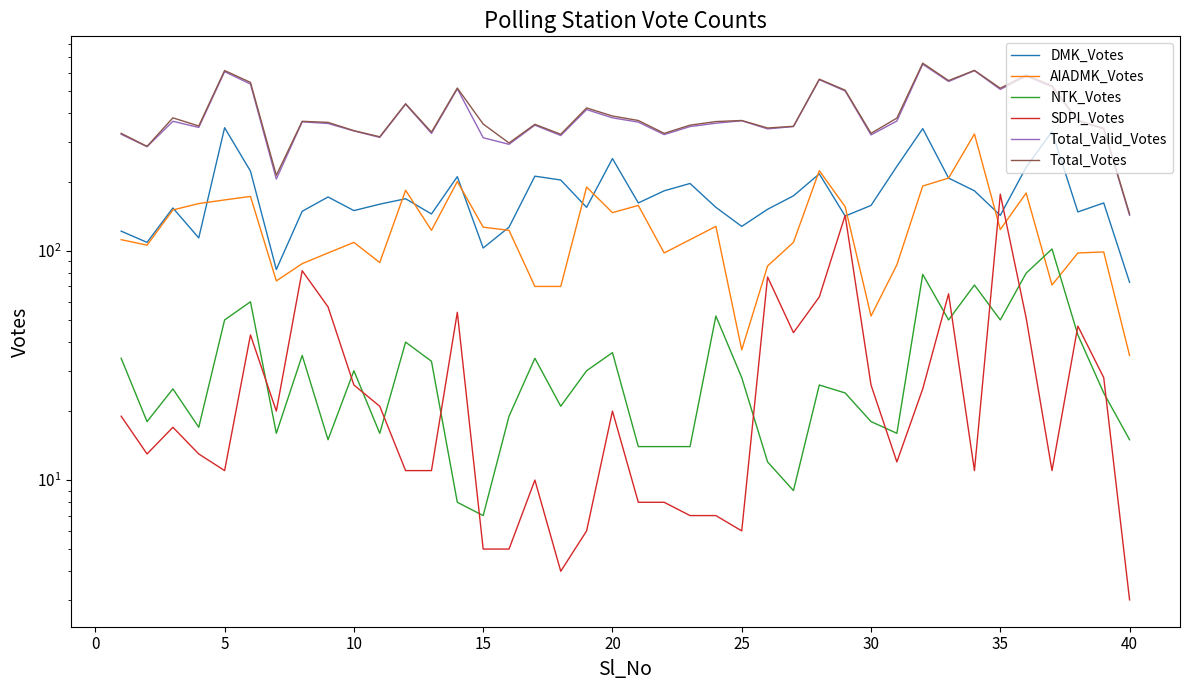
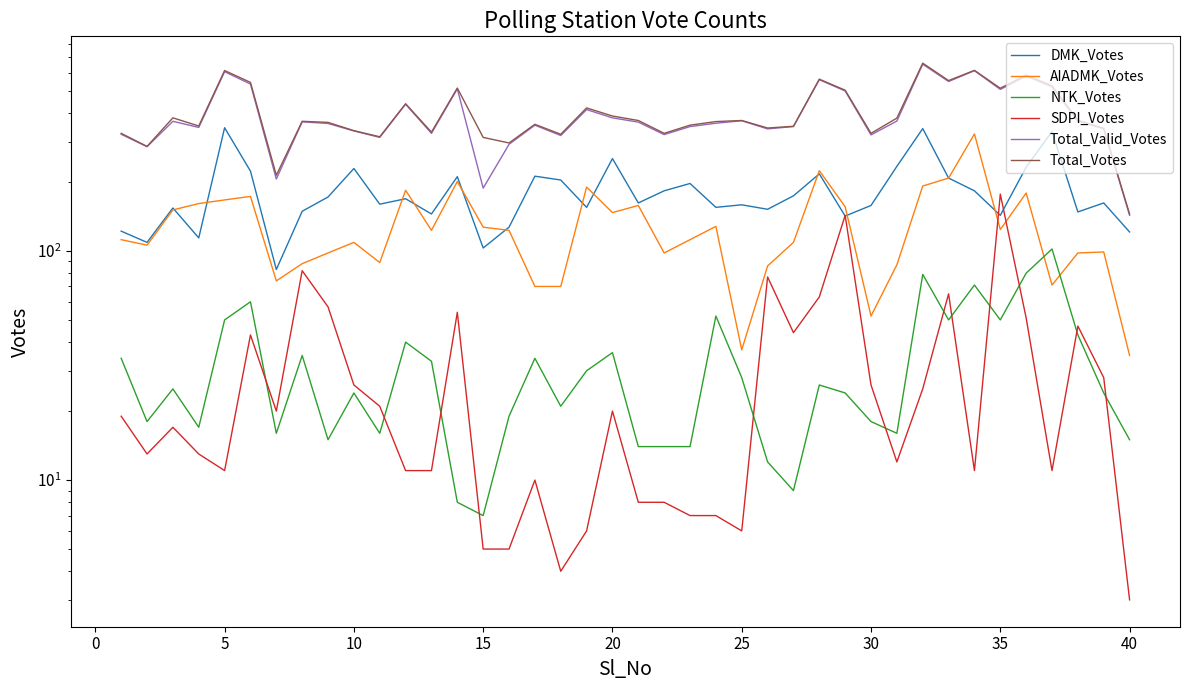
  {
    "DMK_Votes": {
      "5": 350,
-     "10": 150,
+     "10": 230,
      "15": 100,
      "20": 250,
-     "25": 130,
+     "25": 160,
      "30": 160,
      "35": 140,
-     "40": 73
+     "40": 120
    },
    "AIADMK_Votes": {
      "5": 170,
      "10": 110,
      "15": 130,
      "20": 150,
      "25": 37,
      "30": 52,
      "35": 120,
      "40": 35
    },
    "NTK_Votes": {
      "5": 50,
-     "10": 30,
+     "10": 24,
      "15": 7,
      "20": 36,
      "25": 28,
      "30": 18,
      "35": 50,
      "40": 15
    },
    "SDPI_Votes": {
      "5": 11,
      "10": 26,
      "15": 5,
      "20": 20,
      "25": 6,
      "30": 26,
      "35": 180,
      "40": 3
    },
    "Total_Valid_Votes": {
-     "15": 310
+     "15": 190
    },
    "Total_Votes": {
-     "15": 360
+     "15": 310
    }
  }
